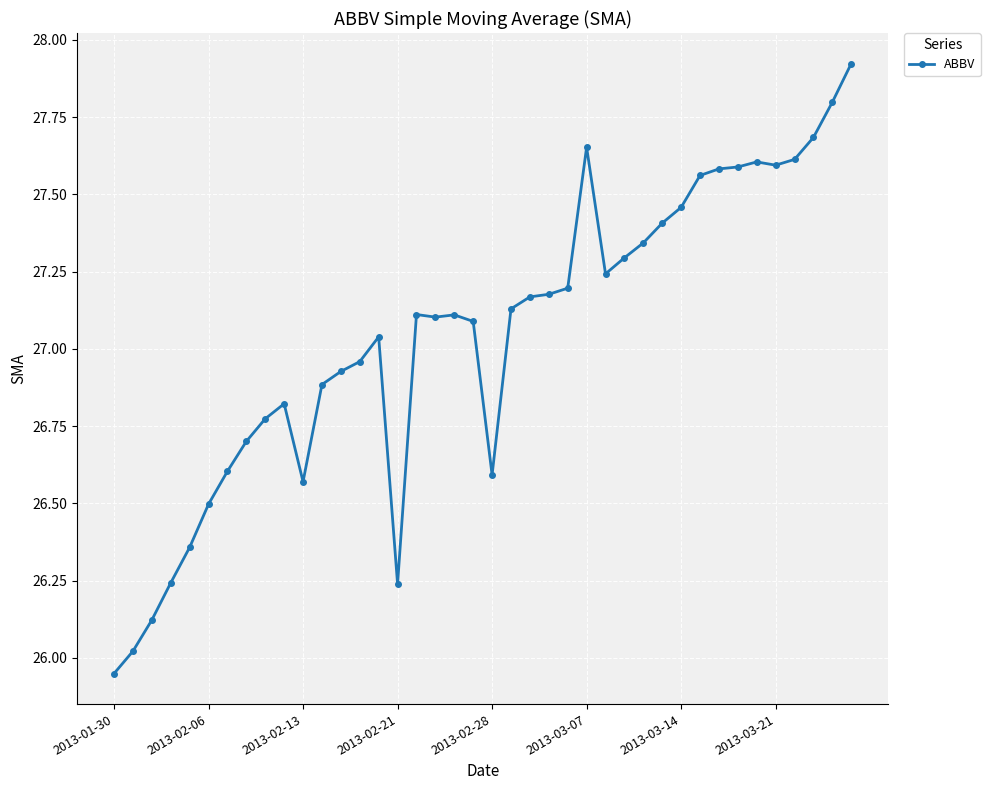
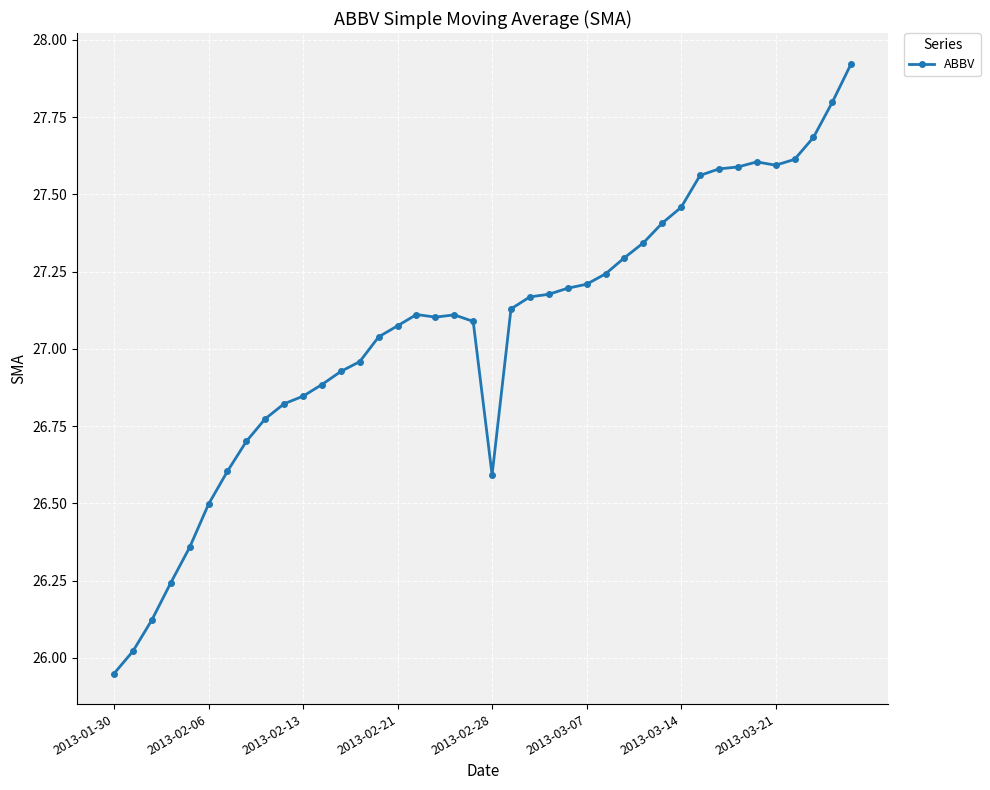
  {
    "2013-01-30": 25.95,
    "2013-02-06": 26.50,
-   "2013-02-13": 26.57,
-   "2013-02-21": 26.24,
+   "2013-02-13": 26.85,
+   "2013-02-21": 27.07,
    "2013-02-28": 26.59,
-   "2013-03-07": 27.65,
+   "2013-03-07": 27.21,
    "2013-03-14": 27.46,
    "2013-03-21": 27.59
  }
